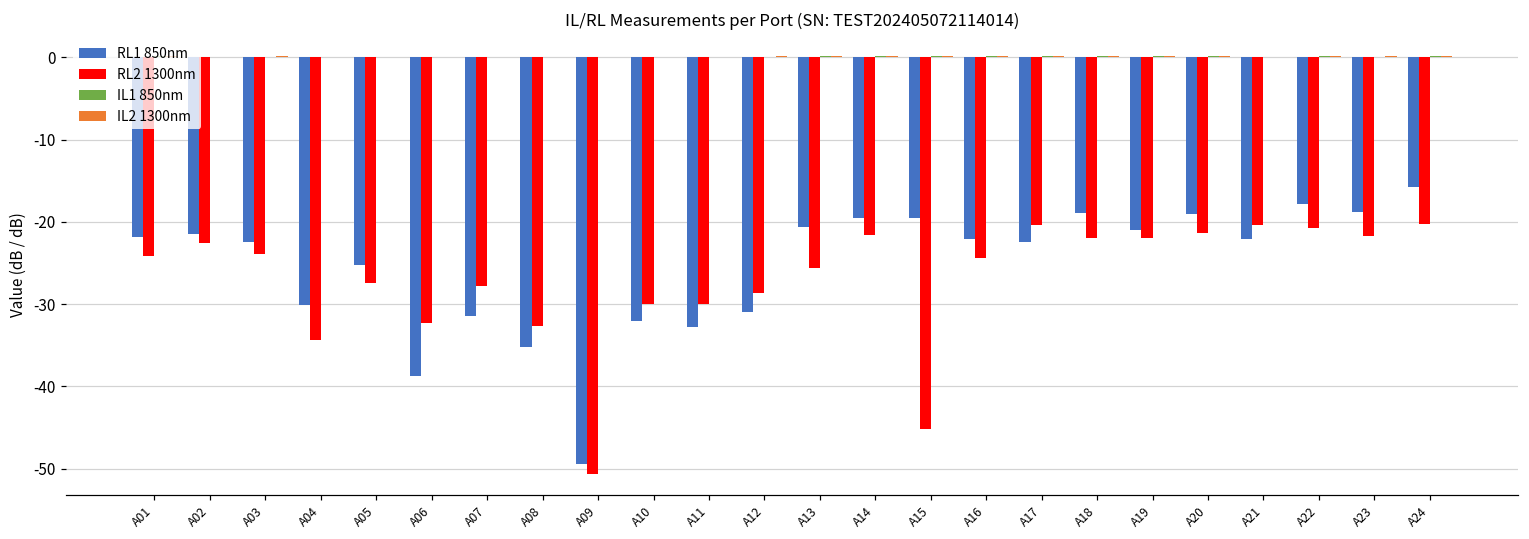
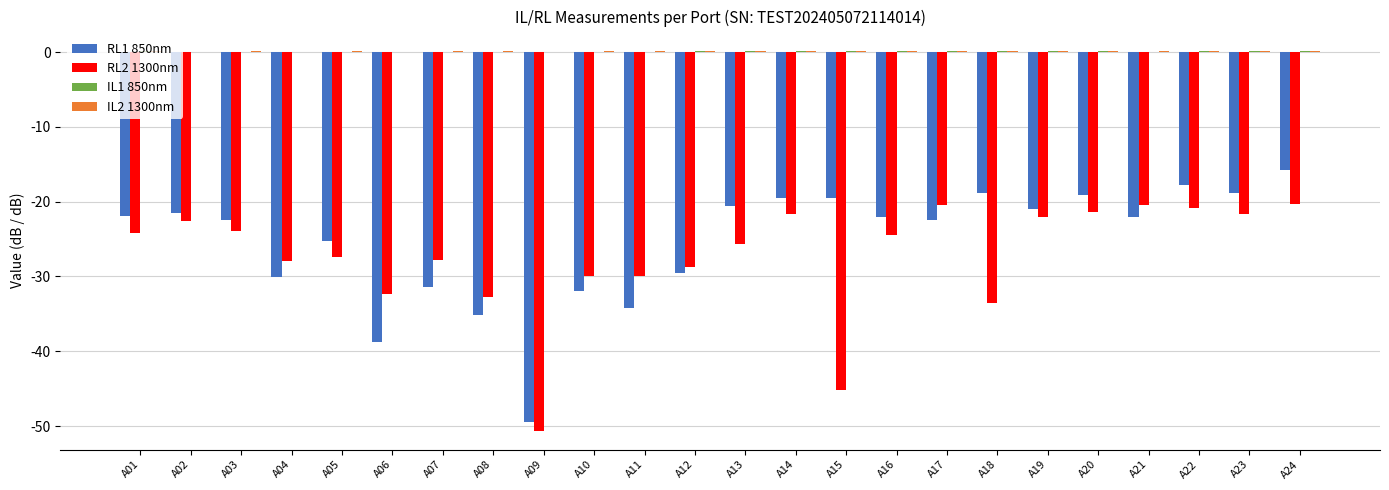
  {
    "RL1 850nm": {
      "A01": -22,
      "A02": -22,
      "A03": -22,
      "A04": -30,
      "A05": -25,
      "A06": -39,
      "A07": -31,
      "A08": -35,
      "A09": -49,
      "A10": -32,
-     "A11": -33,
-     "A12": -31,
+     "A11": -34,
+     "A12": -30,
      "A13": -21,
      "A14": -20,
      "A15": -20,
      "A16": -22,
      "A17": -22,
      "A18": -19,
      "A19": -21,
      "A20": -19,
      "A21": -22,
      "A22": -18,
      "A23": -19,
      "A24": -16
    },
    "RL2 1300nm": {
      "A01": -24,
      "A02": -23,
      "A03": -24,
-     "A04": -34,
+     "A04": -28,
      "A05": -27,
      "A06": -32,
      "A07": -28,
      "A08": -33,
      "A09": -51,
      "A10": -30,
      "A11": -30,
      "A12": -29,
      "A13": -26,
      "A14": -22,
      "A15": -45,
      "A16": -24,
      "A17": -20,
-     "A18": -22,
+     "A18": -34,
      "A19": -22,
      "A20": -21,
      "A21": -20,
      "A22": -21,
      "A23": -22,
      "A24": -20
    }
  }
